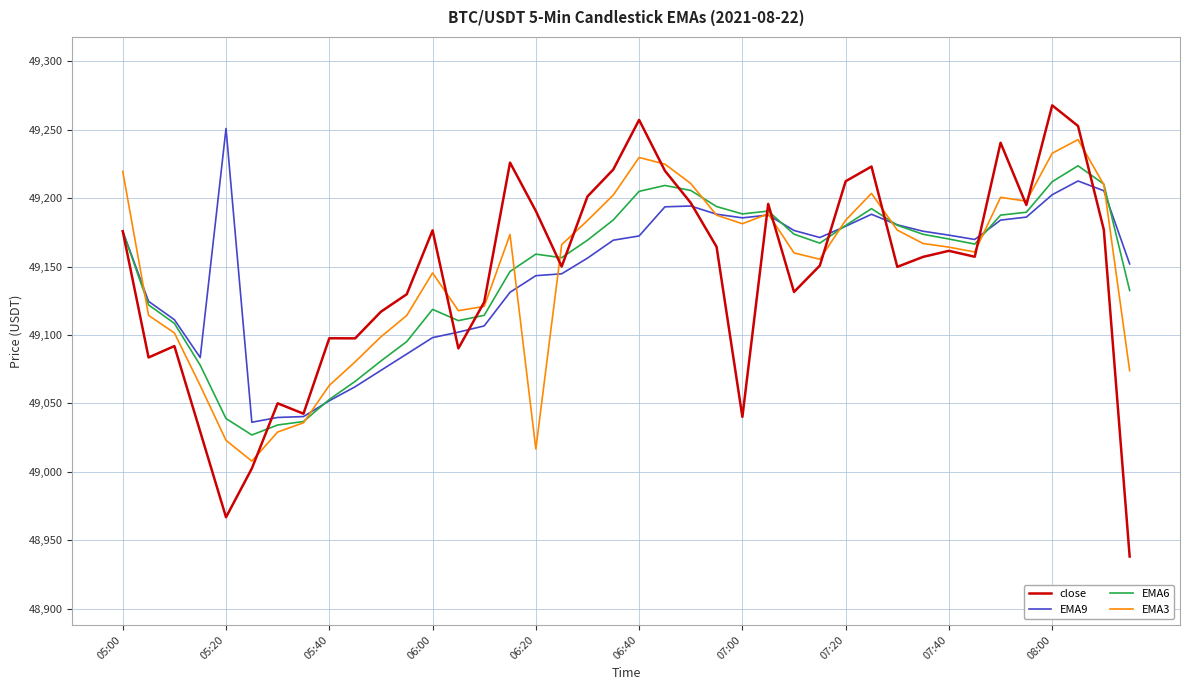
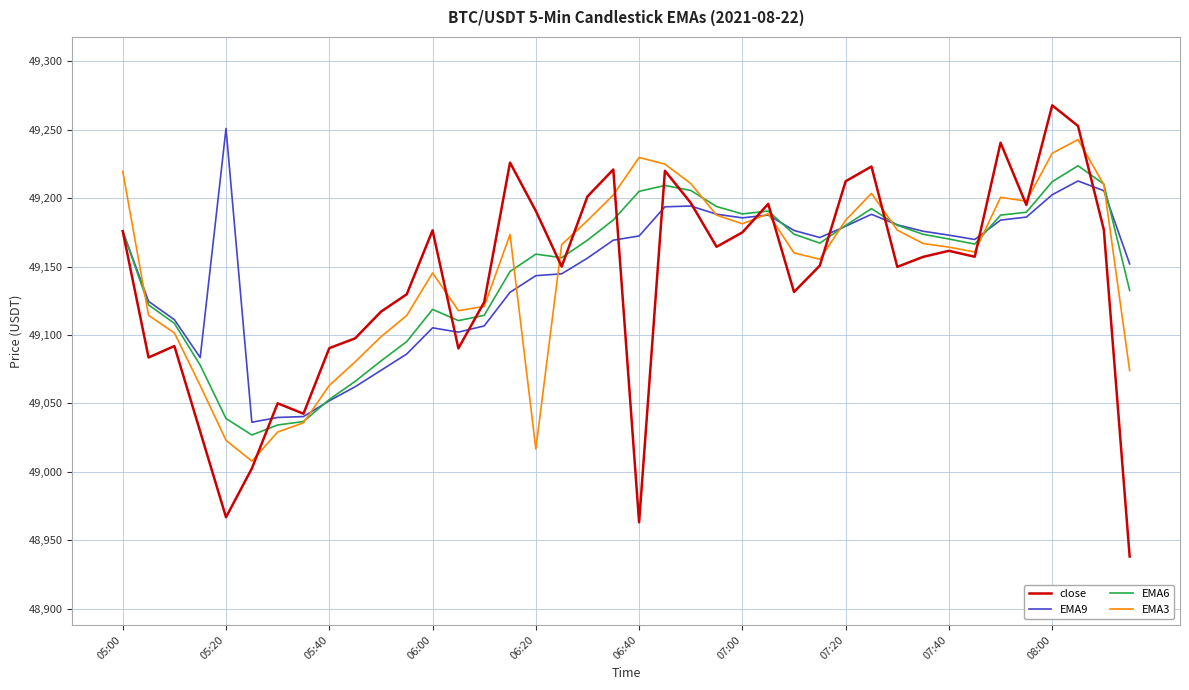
  {
    "close": {
      "05:20": "48,967",
-     "05:40": "49,098",
+     "05:40": "49,090",
      "06:00": "49,176",
      "06:20": "49,191",
-     "06:40": "49,257",
-     "07:00": "49,040",
+     "06:40": "48,963",
+     "07:00": "49,175",
      "07:20": "49,212",
      "07:40": "49,162",
      "08:00": "49,268"
    },
    "EMA9": {
      "05:20": "49,251",
-     "06:00": "49,098",
+     "06:00": "49,105",
      "06:20": "49,143",
      "06:40": "49,172",
      "07:00": "49,186",
      "07:40": "49,173",
      "08:00": "49,203"
    },
    "EMA6": {
      "05:20": "49,039",
      "06:00": "49,119",
      "06:20": "49,159",
      "06:40": "49,205",
      "07:00": "49,188",
      "07:40": "49,170",
      "08:00": "49,212"
    },
    "EMA3": {
      "05:00": "49,220",
      "05:20": "49,023",
      "05:40": "49,063",
      "06:00": "49,145",
      "06:20": "49,017",
      "06:40": "49,230",
      "07:00": "49,181",
      "07:20": "49,184",
      "07:40": "49,164",
      "08:00": "49,233"
    }
  }
